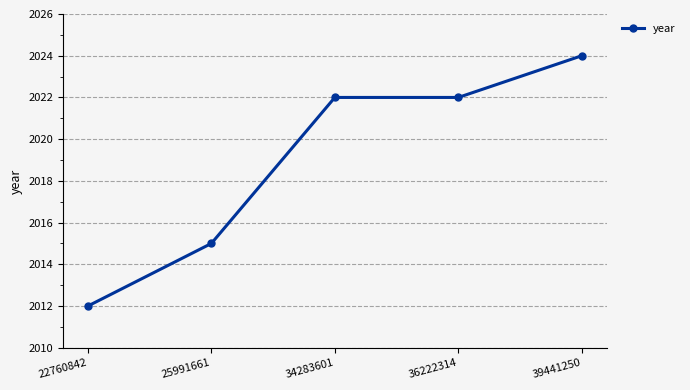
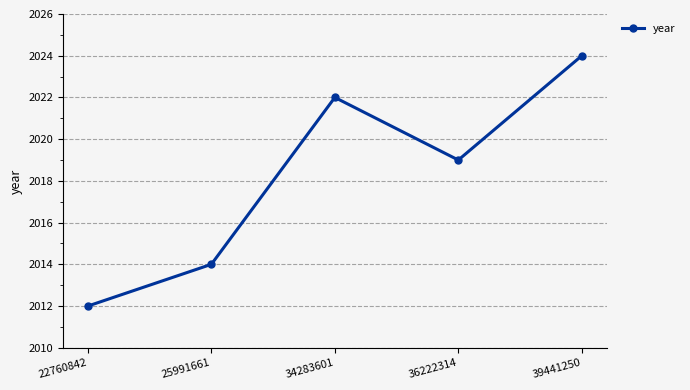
  {
    "22760842": 2012,
-   "25991661": 2015,
+   "25991661": 2014,
    "34283601": 2022,
-   "36222314": 2022,
+   "36222314": 2019,
    "39441250": 2024
  }
